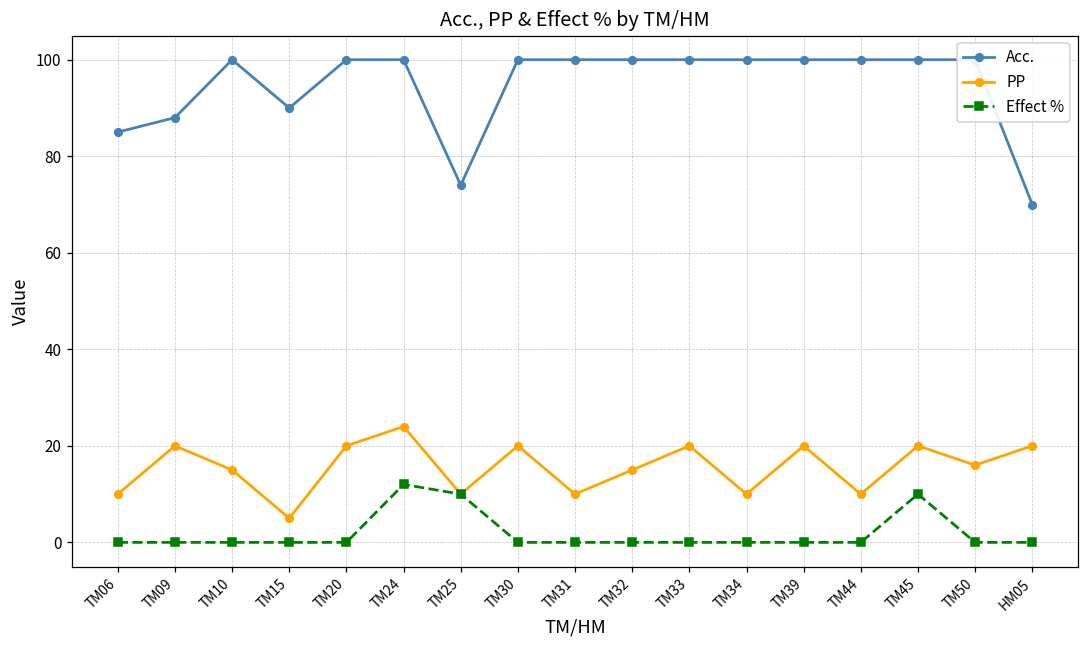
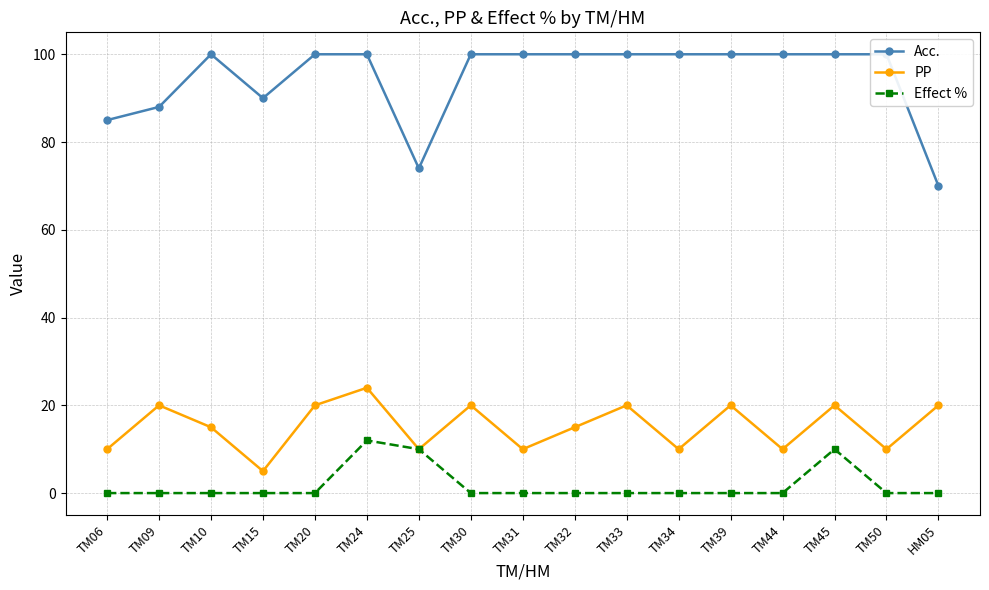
  {
    "Acc.": {
      "TM06": 85,
      "TM09": 88,
      "TM10": 100,
      "TM15": 90,
      "TM20": 100,
      "TM24": 100,
      "TM25": 74,
      "TM30": 100,
      "TM31": 100,
      "TM32": 100,
      "TM33": 100,
      "TM34": 100,
      "TM39": 100,
      "TM44": 100,
      "TM45": 100,
      "HM05": 70
    },
    "PP": {
      "TM06": 10,
      "TM09": 20,
      "TM10": 15,
      "TM15": 5,
      "TM20": 20,
      "TM24": 24,
      "TM30": 20,
      "TM31": 10,
      "TM32": 15,
      "TM33": 20,
      "TM34": 10,
      "TM39": 20,
      "TM44": 10,
      "TM45": 20,
-     "TM50": 16,
+     "TM50": 10,
      "HM05": 20
    },
    "Effect %": {
      "TM06": 0,
      "TM09": 0,
      "TM10": 0,
      "TM15": 0,
      "TM20": 0,
      "TM24": 12,
      "TM30": 0,
      "TM31": 0,
      "TM32": 0,
      "TM33": 0,
      "TM34": 0,
      "TM39": 0,
      "TM44": 0,
      "TM45": 10,
      "TM50": 0,
      "HM05": 0
    }
  }
